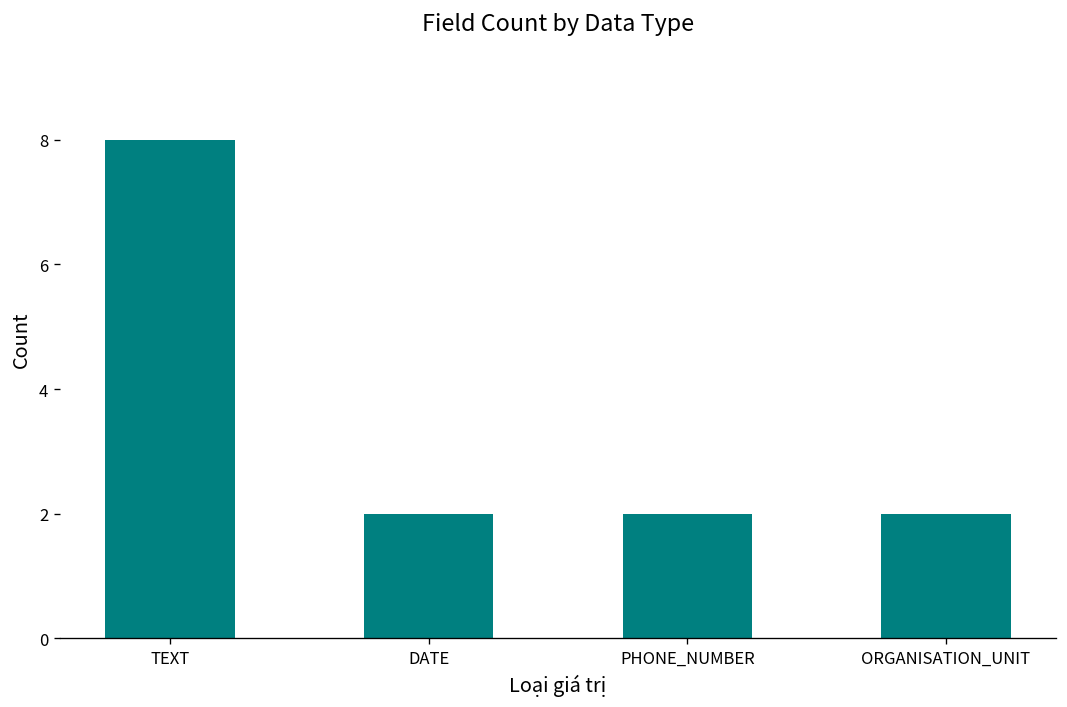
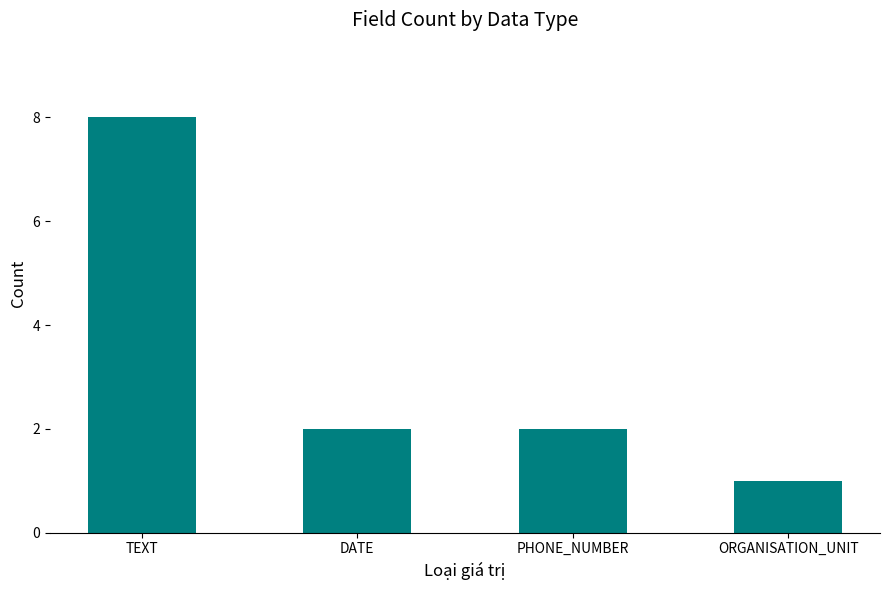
  {
    "TEXT": 8,
    "DATE": 2,
    "PHONE_NUMBER": 2,
-   "ORGANISATION_UNIT": 2
+   "ORGANISATION_UNIT": 1
  }
